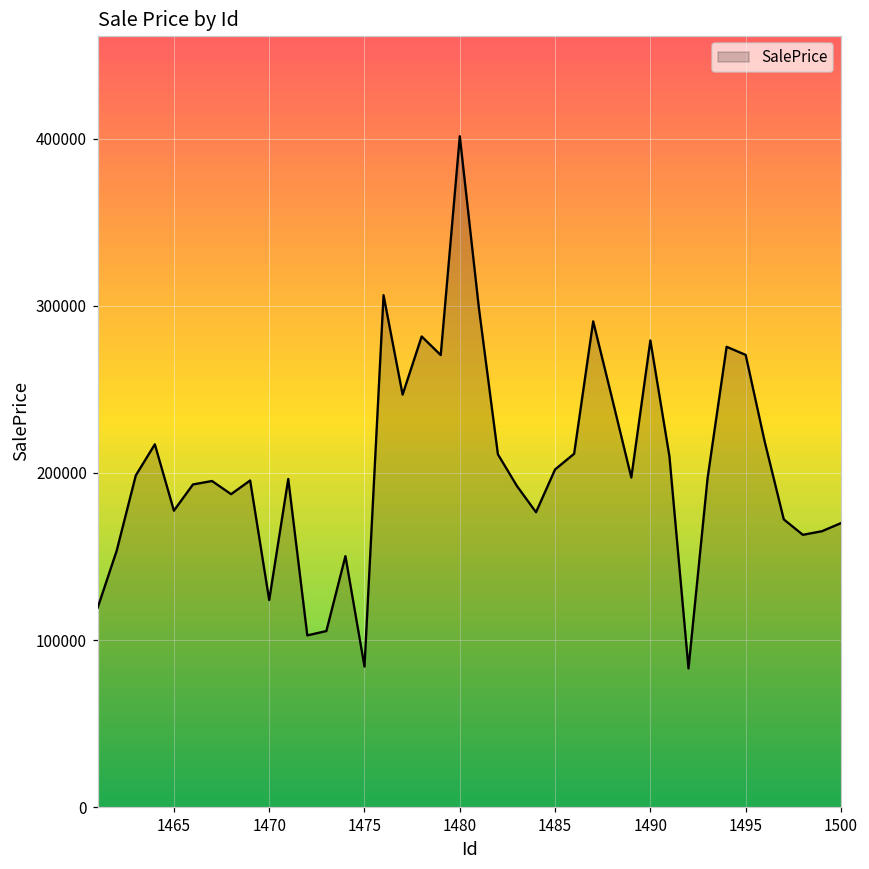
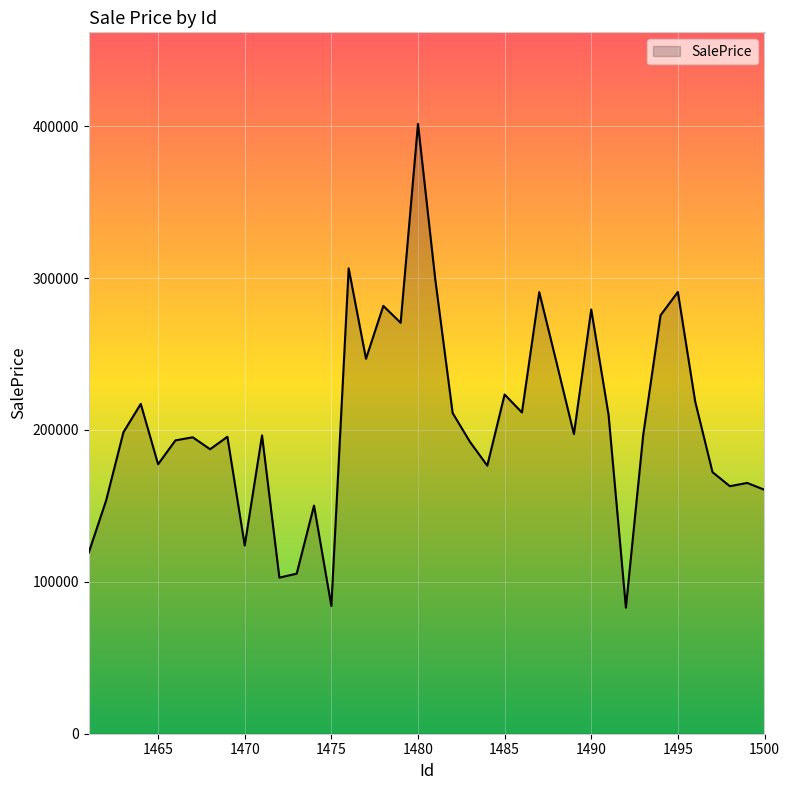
  {
    "1465": 177000,
    "1470": 124000,
    "1475": 84000,
    "1480": 402000,
-   "1485": 202000,
+   "1485": 223000,
    "1490": 279000,
-   "1495": 271000,
-   "1500": 170000
+   "1495": 291000,
+   "1500": 161000
  }
